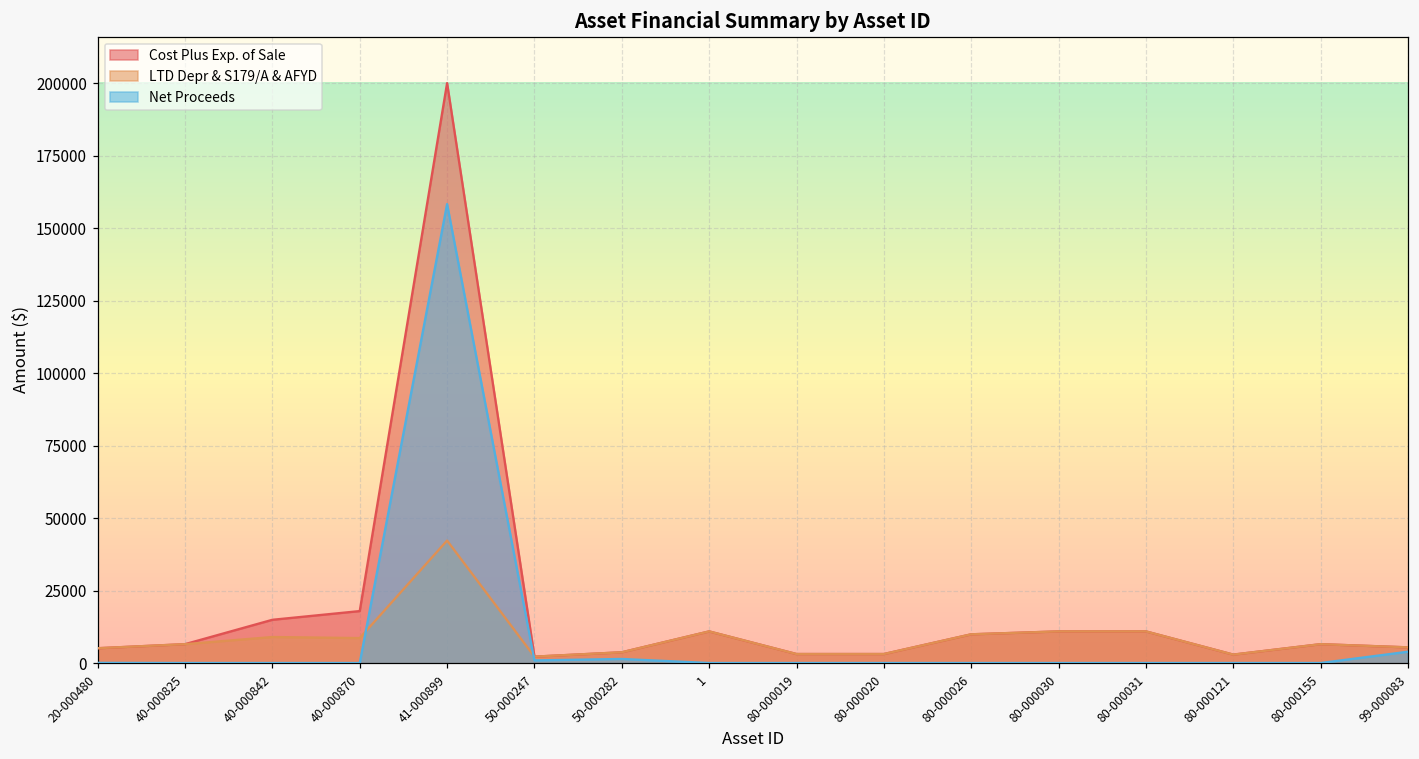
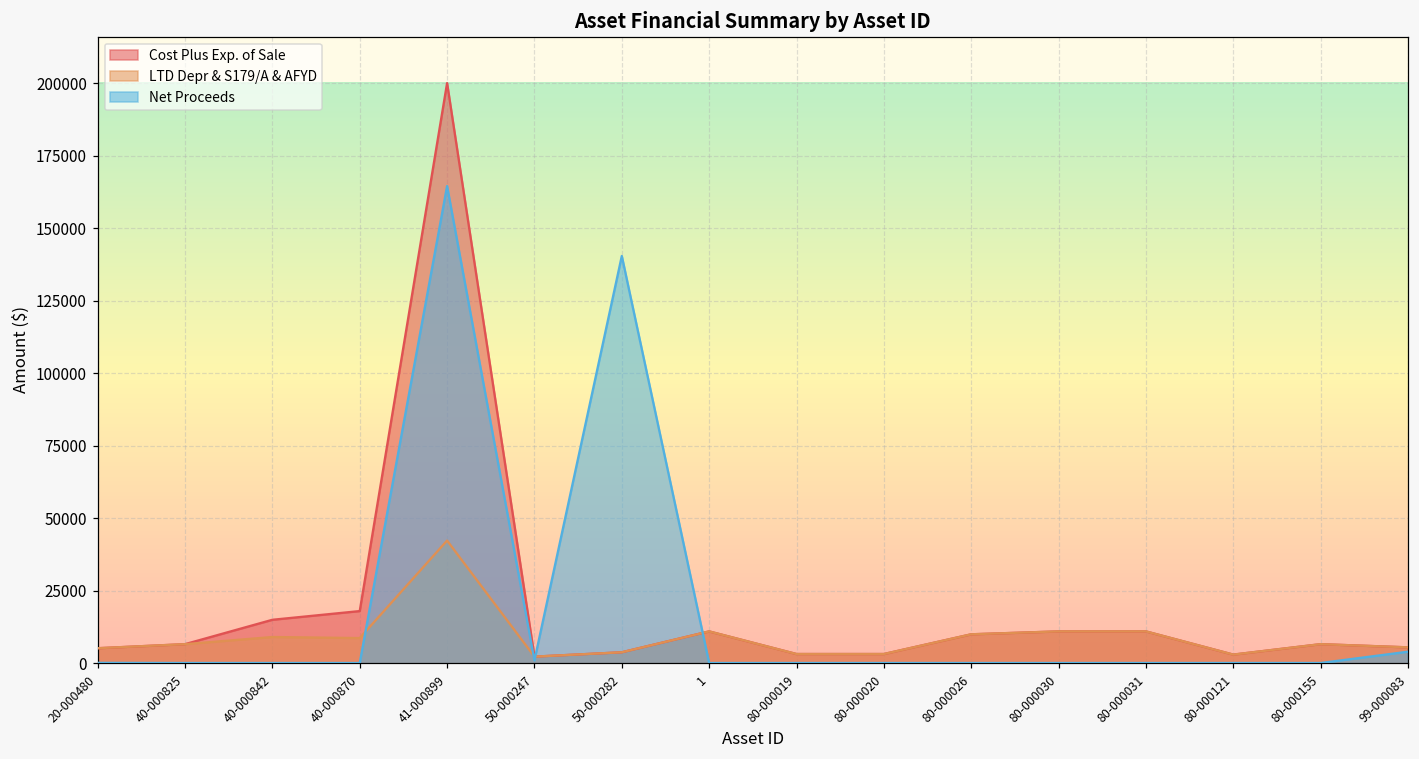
  {
    "Net Proceeds": {
      "20-000480": 0,
      "40-000825": 0,
      "40-000842": 0,
      "40-000870": 0,
-     "41-000899": 158000,
+     "41-000899": 164000,
      "50-000247": 1000,
-     "50-000282": 2000,
+     "50-000282": 140000,
      "1": 0,
      "80-000019": 0,
      "80-000020": 0,
      "80-000026": 0,
      "80-000030": 0,
      "80-000031": 0,
      "80-000121": 0,
      "80-000155": 0,
      "99-000083": 4000
    }
  }
